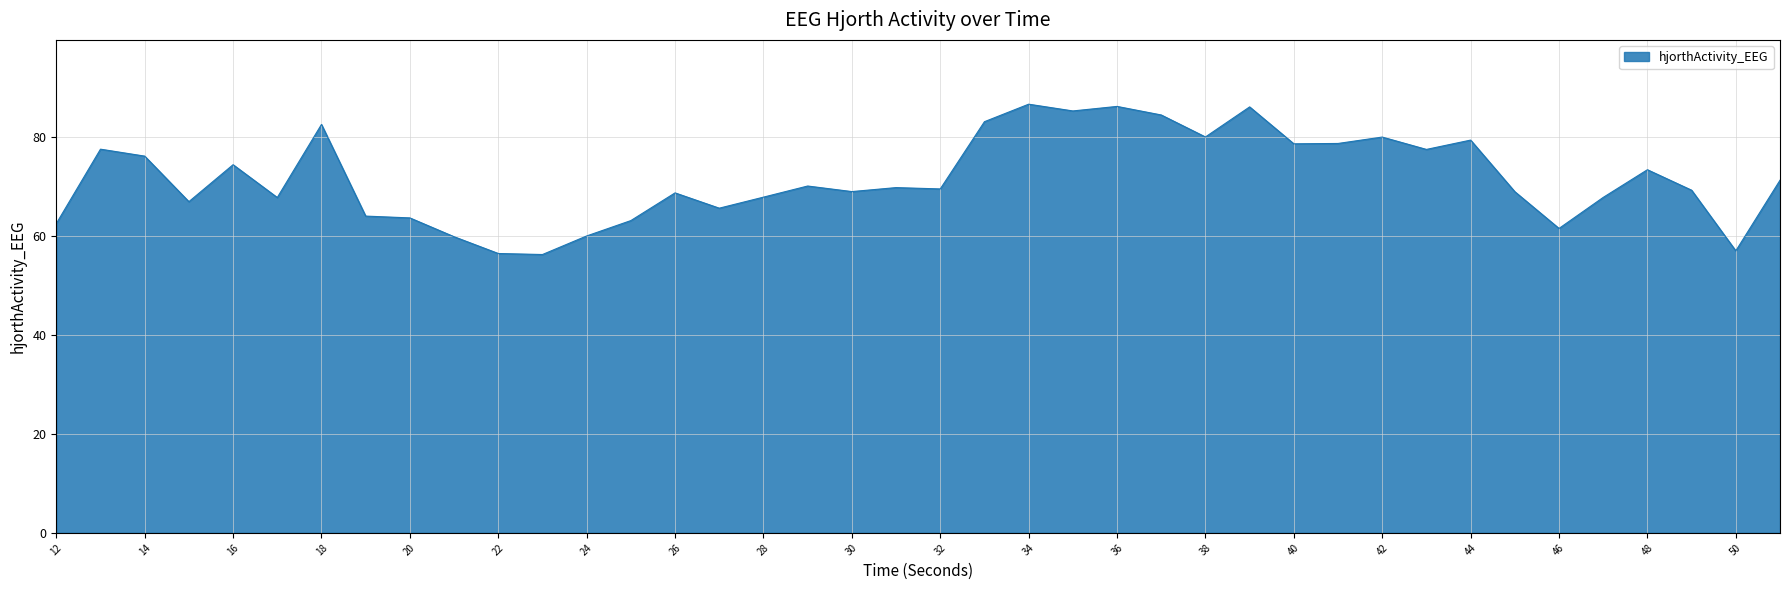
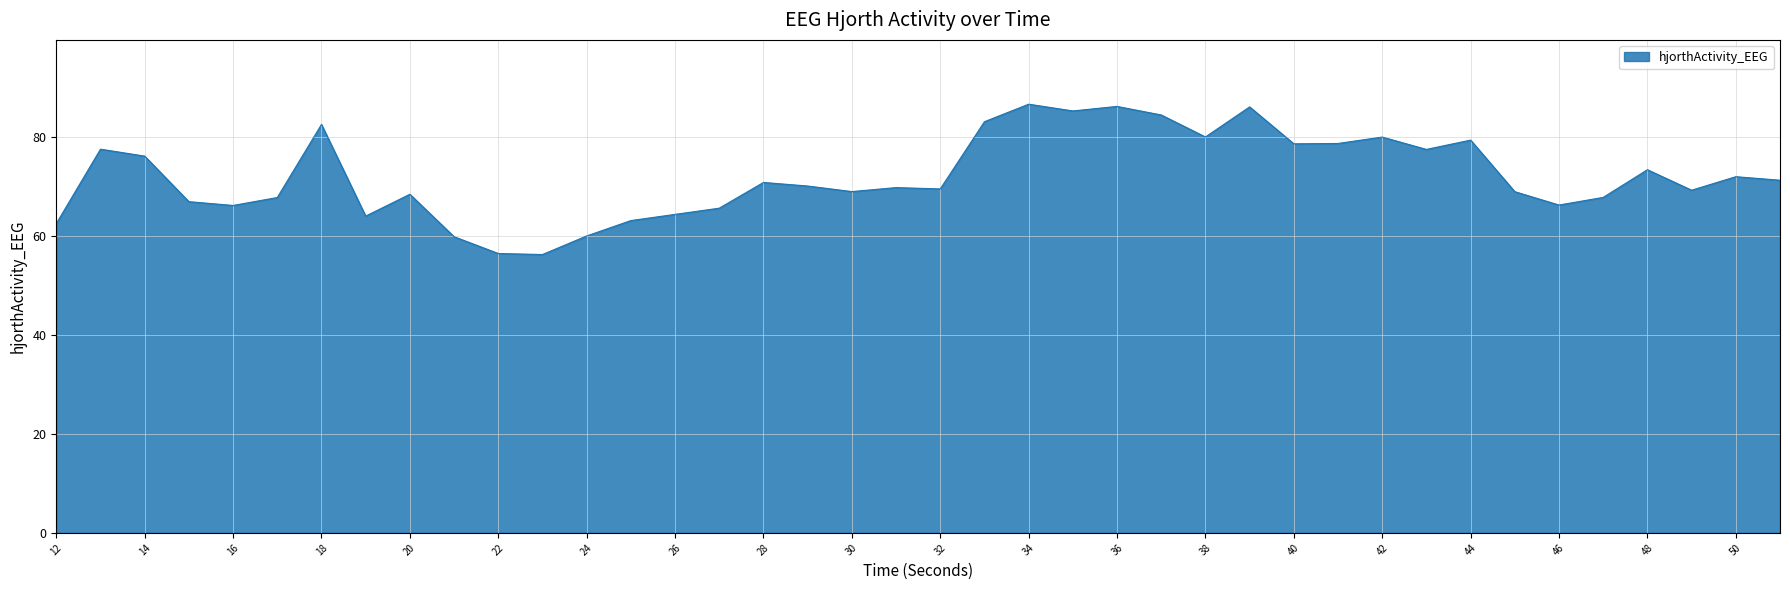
  {
    "12": 62,
    "14": 76,
-   "16": 74,
+   "16": 66,
    "18": 82,
-   "20": 64,
+   "20": 68,
    "22": 56,
    "24": 60,
-   "26": 69,
-   "28": 68,
+   "26": 64,
+   "28": 71,
    "30": 69,
    "32": 69,
    "34": 87,
    "36": 86,
    "38": 80,
    "40": 79,
    "42": 80,
    "44": 79,
-   "46": 61,
+   "46": 66,
    "48": 73,
-   "50": 57
+   "50": 72
  }
